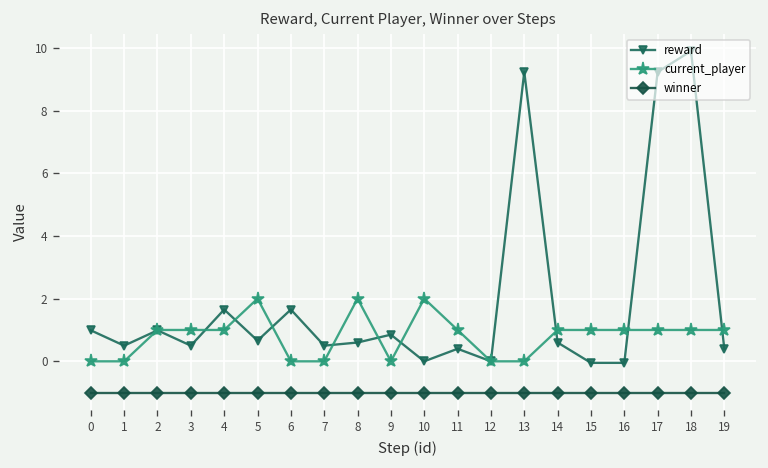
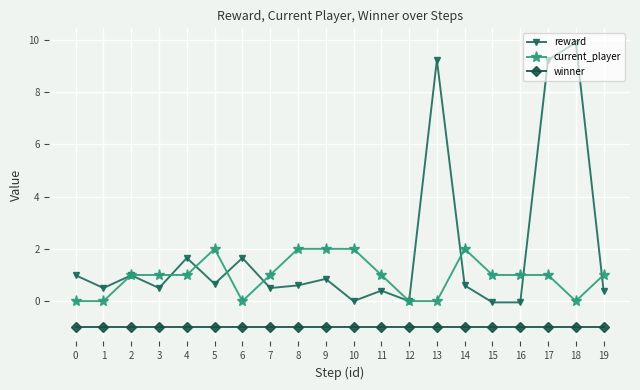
  {
    "current_player": {
      "0": 0,
      "1": 0,
      "3": 1,
      "4": 1,
      "5": 2,
      "6": 0,
-     "7": 0,
+     "7": 1,
      "8": 2,
-     "9": 0,
+     "9": 2,
      "10": 2,
      "11": 1,
      "13": 0,
-     "14": 1,
+     "14": 2,
      "15": 1,
      "16": 1,
      "17": 1,
-     "18": 1,
+     "18": 0,
      "19": 1
    }
  }
